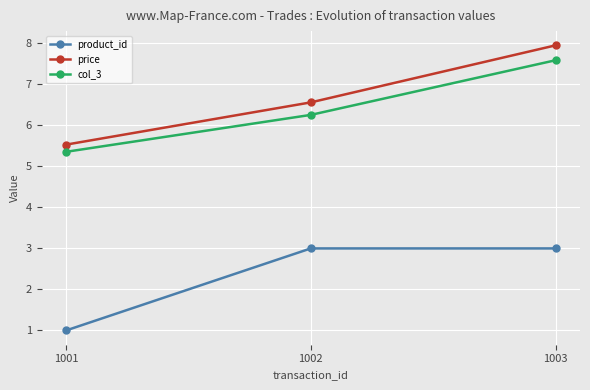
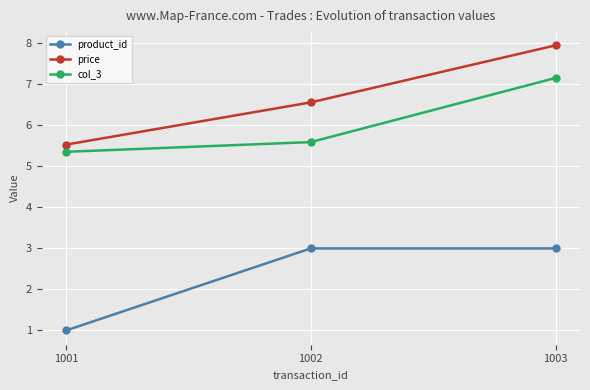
  {
    "product_id": {
      "1001": 1.0,
      "1002": 3.0,
      "1003": 3.0
    },
    "price": {
      "1001": 5.5,
      "1002": 6.6,
      "1003": 8.0
    },
    "col_3": {
      "1001": 5.4,
-     "1002": 6.3,
-     "1003": 7.6
+     "1002": 5.6,
+     "1003": 7.2
    }
  }
